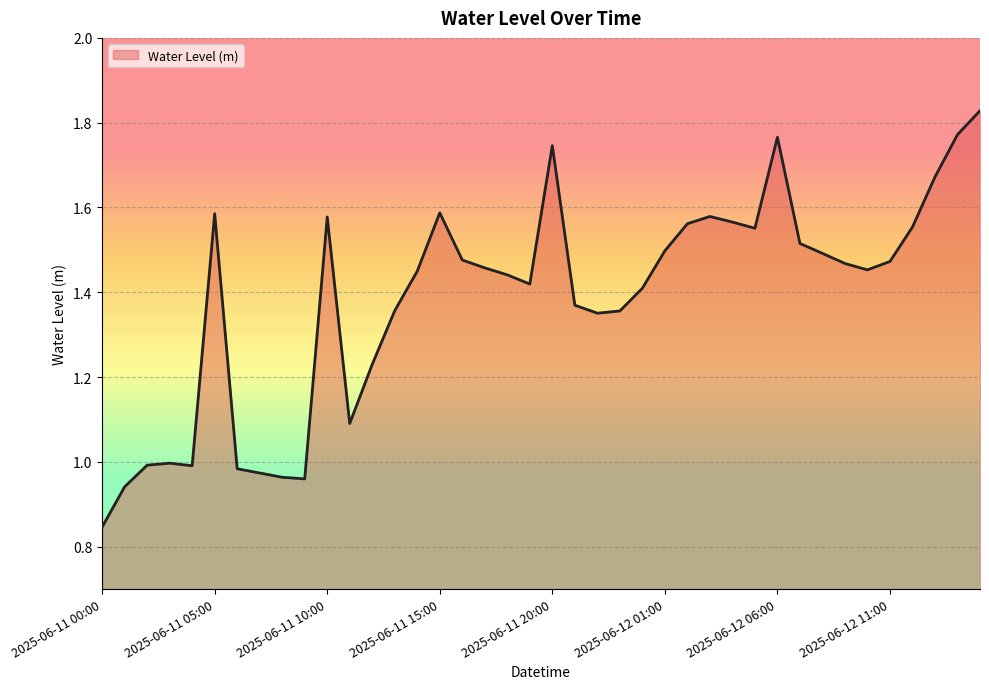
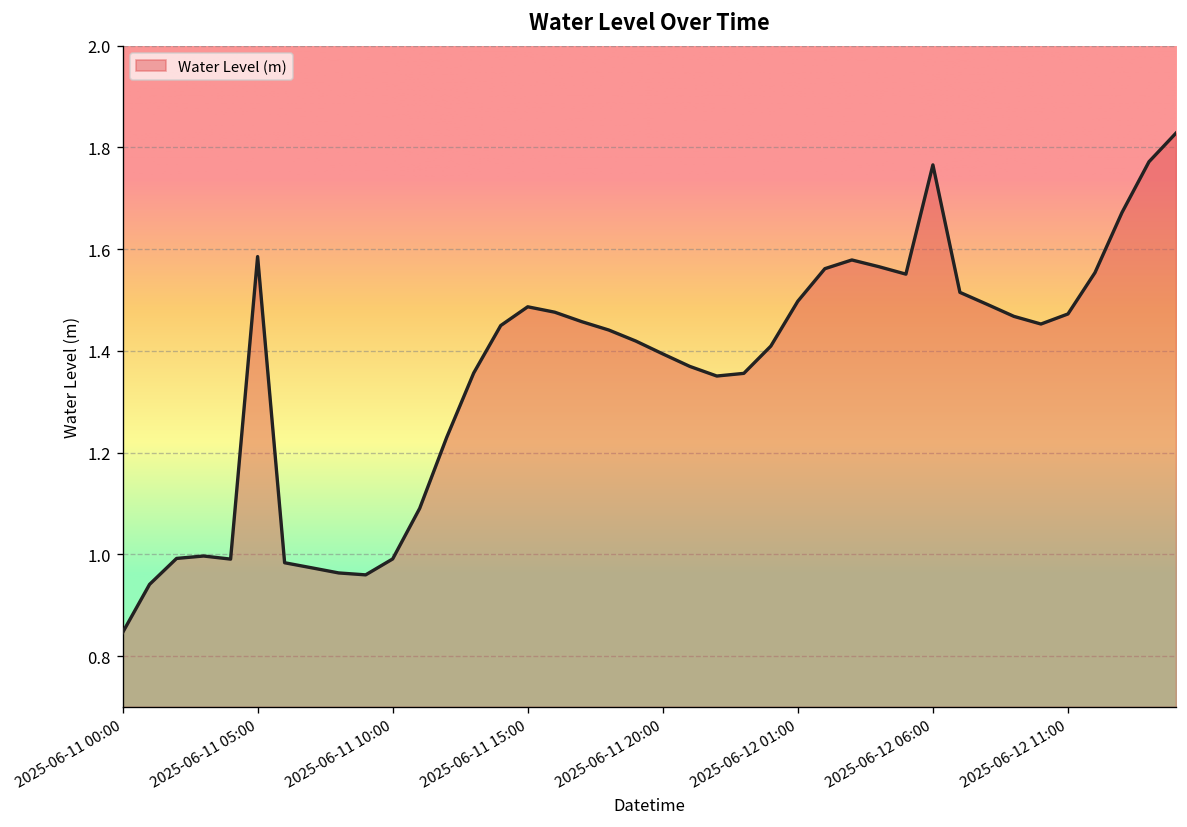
  {
    "2025-06-11 00:00": 0.85,
    "2025-06-11 05:00": 1.59,
-   "2025-06-11 10:00": 1.58,
-   "2025-06-11 15:00": 1.59,
-   "2025-06-11 20:00": 1.75,
+   "2025-06-11 10:00": 0.99,
+   "2025-06-11 15:00": 1.49,
+   "2025-06-11 20:00": 1.39,
    "2025-06-12 01:00": 1.50,
    "2025-06-12 06:00": 1.77,
    "2025-06-12 11:00": 1.47
  }
